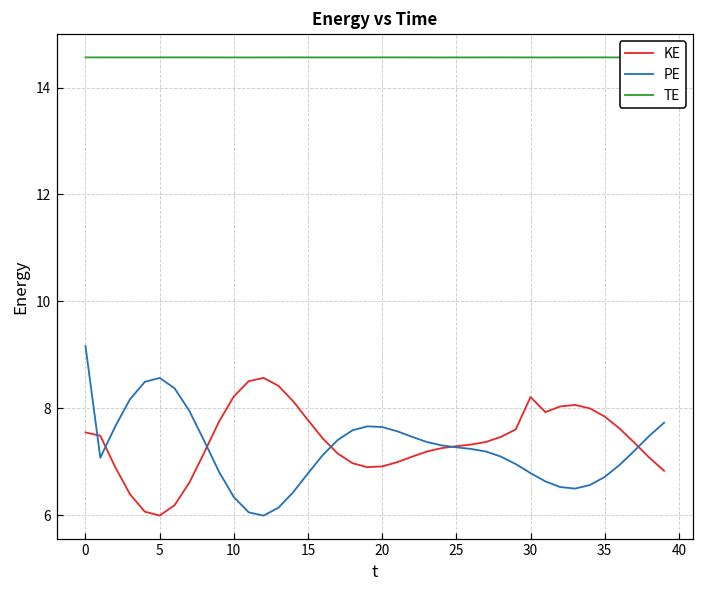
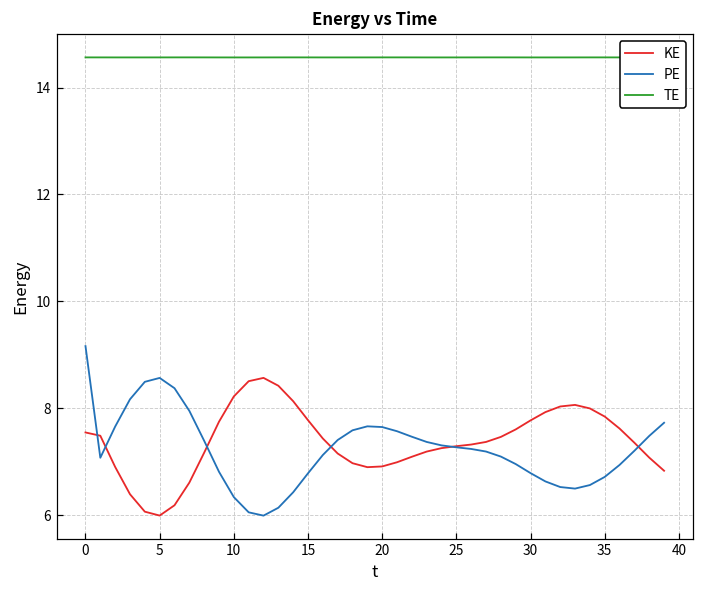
  {
    "KE": {
      "0": 7.5,
      "5": 6.0,
      "10": 8.2,
      "15": 7.8,
      "20": 6.9,
-     "30": 8.2,
+     "30": 7.8,
      "35": 7.8
    },
    "PE": {
      "0": 9.2,
      "5": 8.6,
      "10": 6.3,
      "15": 6.8,
      "20": 7.7,
      "30": 6.8,
      "35": 6.7
    },
    "TE": {
      "0": 14.6,
      "5": 14.6,
      "10": 14.6,
      "15": 14.6,
      "20": 14.6,
      "25": 14.6,
      "30": 14.6,
      "35": 14.6
    }
  }
